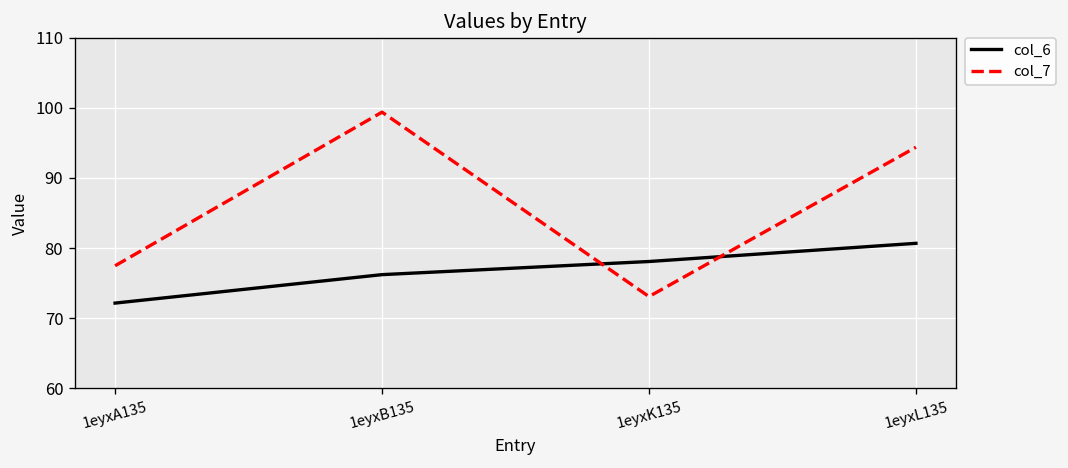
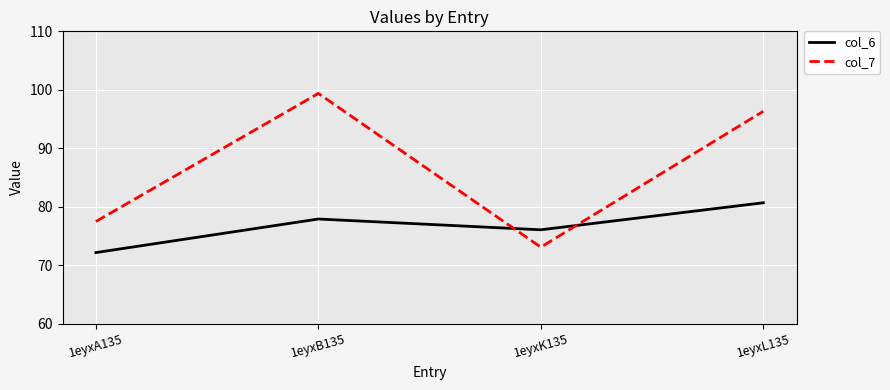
  {
    "col_6": {
      "1eyxA135": 72,
-     "1eyxB135": 76,
-     "1eyxK135": 78,
+     "1eyxB135": 78,
+     "1eyxK135": 76,
      "1eyxL135": 81
    },
    "col_7": {
      "1eyxA135": 77,
      "1eyxB135": 99,
      "1eyxK135": 73,
-     "1eyxL135": 94
+     "1eyxL135": 96
    }
  }
